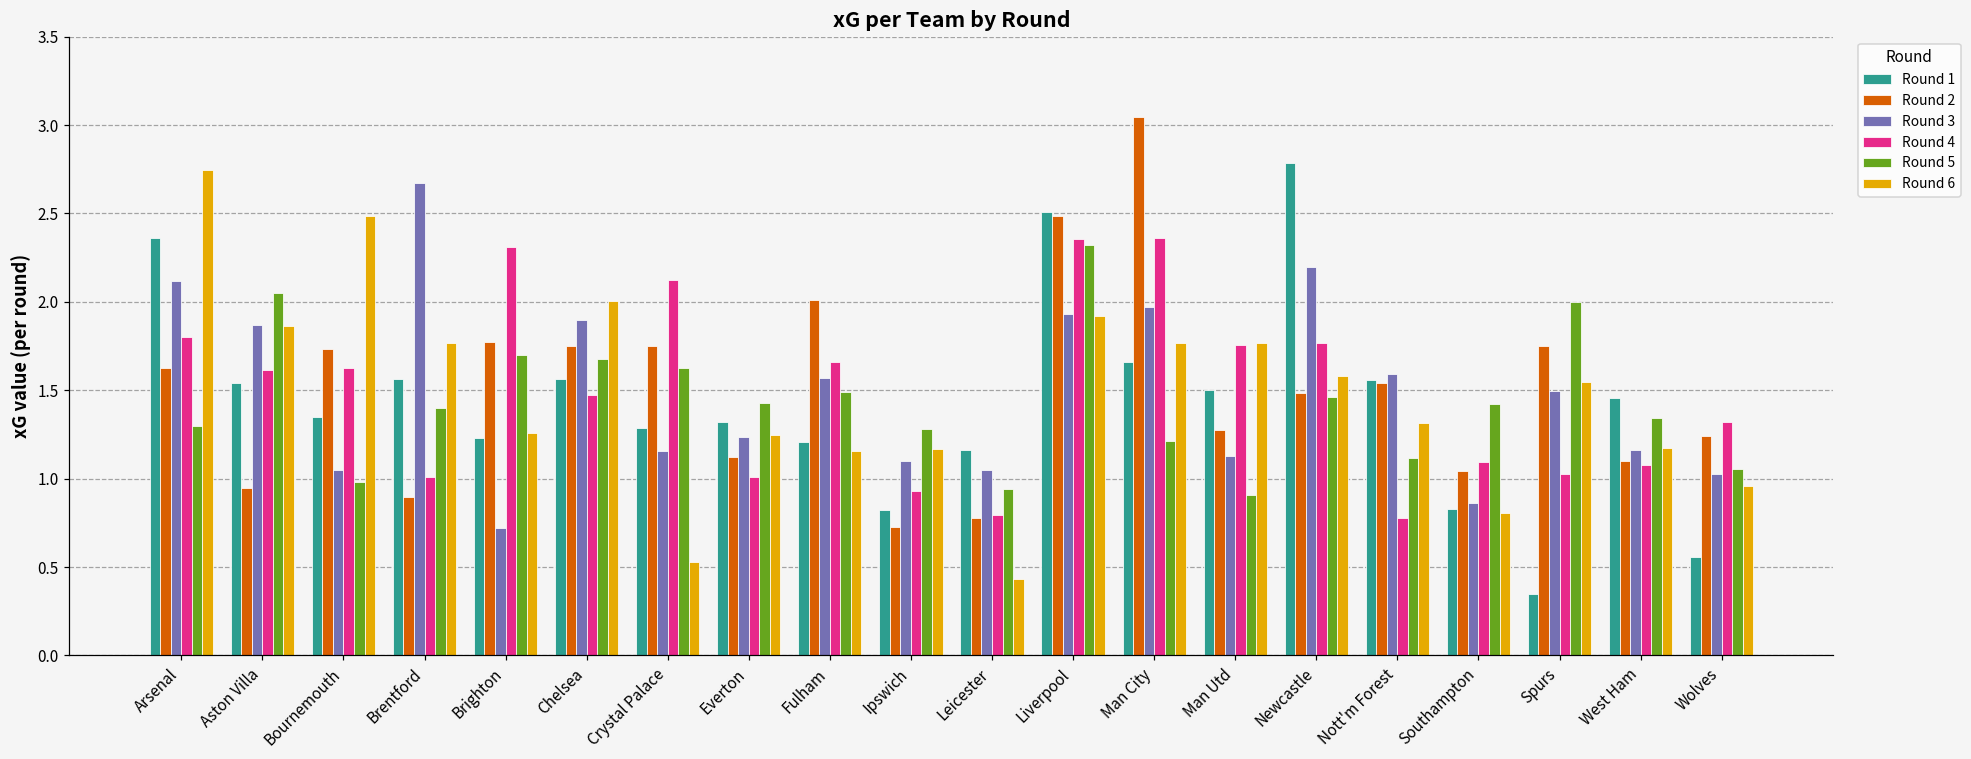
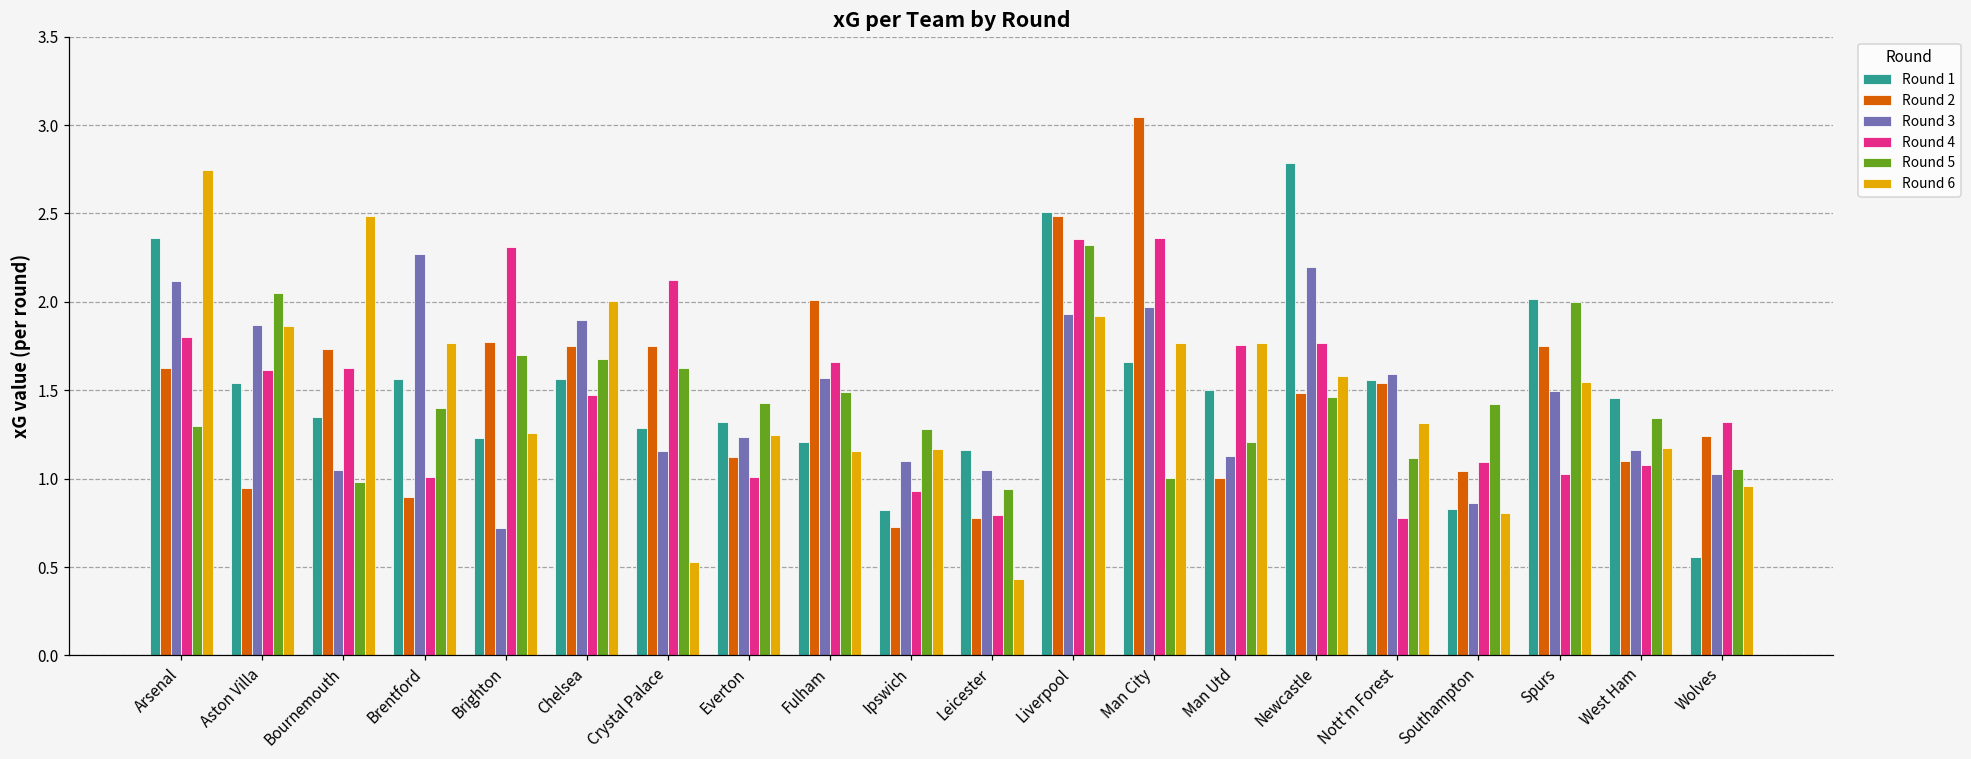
  {
    "Round 1": {
      "Arsenal": 2.36,
      "Aston Villa": 1.54,
      "Bournemouth": 1.35,
      "Brentford": 1.56,
      "Brighton": 1.23,
      "Chelsea": 1.56,
      "Crystal Palace": 1.29,
      "Everton": 1.32,
      "Fulham": 1.21,
      "Ipswich": 0.83,
      "Leicester": 1.16,
      "Liverpool": 2.51,
      "Man City": 1.66,
      "Man Utd": 1.50,
      "Newcastle": 2.78,
      "Nott'm Forest": 1.56,
      "Southampton": 0.83,
-     "Spurs": 0.35,
+     "Spurs": 2.02,
      "West Ham": 1.46,
      "Wolves": 0.56
    },
    "Round 2": {
      "Arsenal": 1.62,
      "Aston Villa": 0.95,
      "Bournemouth": 1.74,
      "Brentford": 0.90,
      "Brighton": 1.77,
      "Chelsea": 1.75,
      "Crystal Palace": 1.75,
      "Everton": 1.12,
      "Fulham": 2.01,
      "Ipswich": 0.73,
      "Leicester": 0.78,
      "Liverpool": 2.49,
      "Man City": 3.04,
-     "Man Utd": 1.27,
+     "Man Utd": 1.00,
      "Newcastle": 1.49,
      "Nott'm Forest": 1.54,
      "Southampton": 1.05,
      "Spurs": 1.75,
      "West Ham": 1.10,
      "Wolves": 1.24
    },
    "Round 3": {
      "Arsenal": 2.12,
      "Aston Villa": 1.87,
      "Bournemouth": 1.05,
-     "Brentford": 2.67,
+     "Brentford": 2.27,
      "Brighton": 0.72,
      "Chelsea": 1.89,
      "Crystal Palace": 1.15,
      "Everton": 1.24,
      "Fulham": 1.57,
      "Ipswich": 1.10,
      "Leicester": 1.05,
      "Liverpool": 1.93,
      "Man City": 1.97,
      "Man Utd": 1.13,
      "Newcastle": 2.19,
      "Nott'm Forest": 1.59,
      "Southampton": 0.86,
      "Spurs": 1.49,
      "West Ham": 1.16,
      "Wolves": 1.03
    },
    "Round 4": {
      "Arsenal": 1.80,
      "Aston Villa": 1.62,
      "Bournemouth": 1.63,
      "Brentford": 1.01,
      "Brighton": 2.31,
      "Chelsea": 1.47,
      "Crystal Palace": 2.12,
      "Everton": 1.01,
      "Fulham": 1.66,
      "Ipswich": 0.93,
      "Leicester": 0.80,
      "Liverpool": 2.36,
      "Man City": 2.36,
      "Man Utd": 1.75,
      "Newcastle": 1.77,
      "Nott'm Forest": 0.78,
      "Southampton": 1.09,
      "Spurs": 1.03,
      "West Ham": 1.08,
      "Wolves": 1.32
    },
    "Round 5": {
      "Arsenal": 1.30,
      "Aston Villa": 2.05,
      "Bournemouth": 0.98,
      "Brentford": 1.40,
      "Brighton": 1.70,
      "Chelsea": 1.68,
      "Crystal Palace": 1.63,
      "Everton": 1.43,
      "Fulham": 1.49,
      "Ipswich": 1.28,
      "Leicester": 0.94,
      "Liverpool": 2.32,
-     "Man City": 1.21,
-     "Man Utd": 0.91,
+     "Man City": 1.00,
+     "Man Utd": 1.21,
      "Newcastle": 1.46,
      "Nott'm Forest": 1.12,
      "Southampton": 1.42,
      "Spurs": 2.00,
      "West Ham": 1.34,
      "Wolves": 1.06
    },
    "Round 6": {
      "Arsenal": 2.75,
      "Aston Villa": 1.86,
      "Bournemouth": 2.49,
      "Brentford": 1.77,
      "Brighton": 1.26,
      "Chelsea": 2.00,
      "Crystal Palace": 0.53,
      "Everton": 1.25,
      "Fulham": 1.16,
      "Ipswich": 1.17,
      "Leicester": 0.43,
      "Liverpool": 1.92,
      "Man City": 1.77,
      "Man Utd": 1.77,
      "Newcastle": 1.58,
      "Nott'm Forest": 1.32,
      "Southampton": 0.81,
      "Spurs": 1.55,
      "West Ham": 1.17,
      "Wolves": 0.96
    }
  }
